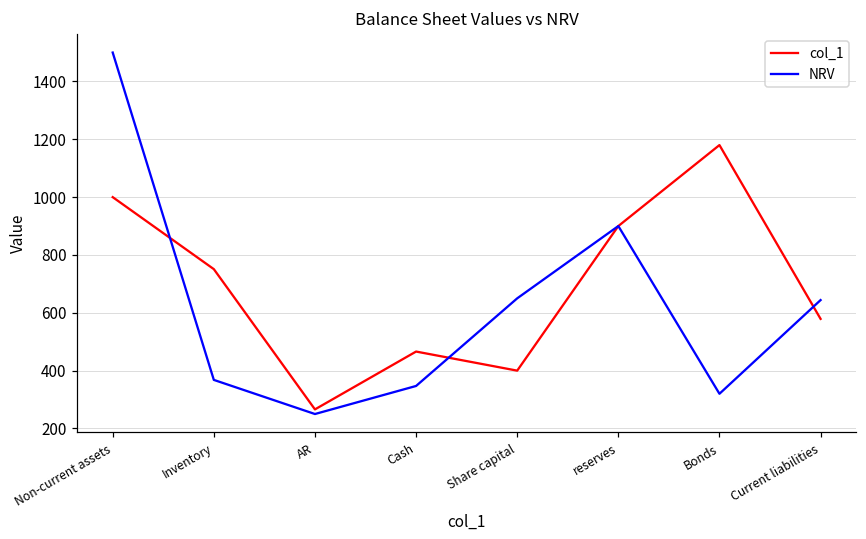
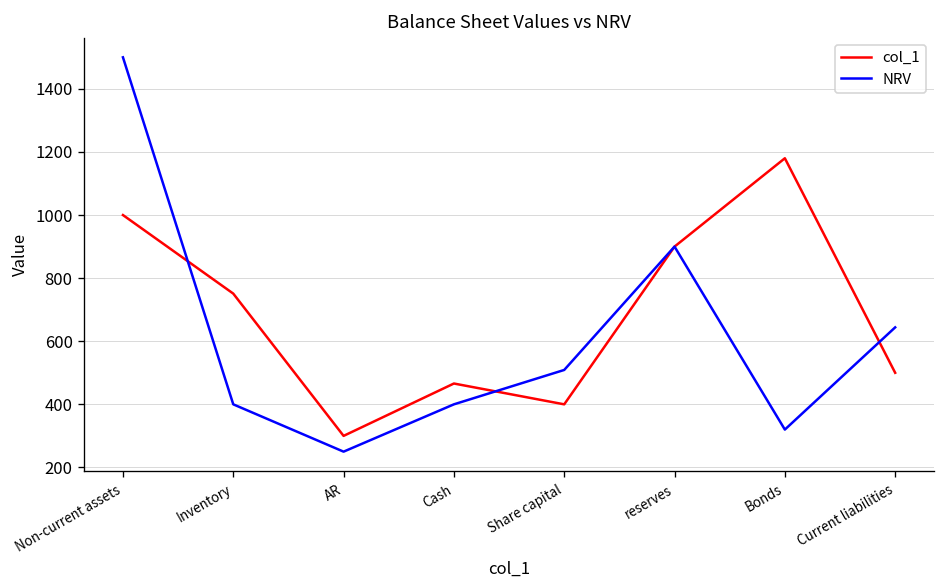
  {
    "col_1": {
      "Non-current assets": 1000,
      "Inventory": 750,
-     "AR": 270,
+     "AR": 300,
      "Cash": 470,
      "Share capital": 400,
      "Bonds": 1180,
-     "Current liabilities": 580
+     "Current liabilities": 500
    },
    "NRV": {
      "Non-current assets": 1500,
-     "Inventory": 370,
+     "Inventory": 400,
      "AR": 250,
-     "Cash": 350,
-     "Share capital": 650,
+     "Cash": 400,
+     "Share capital": 510,
      "Bonds": 320,
      "Current liabilities": 640
    }
  }
